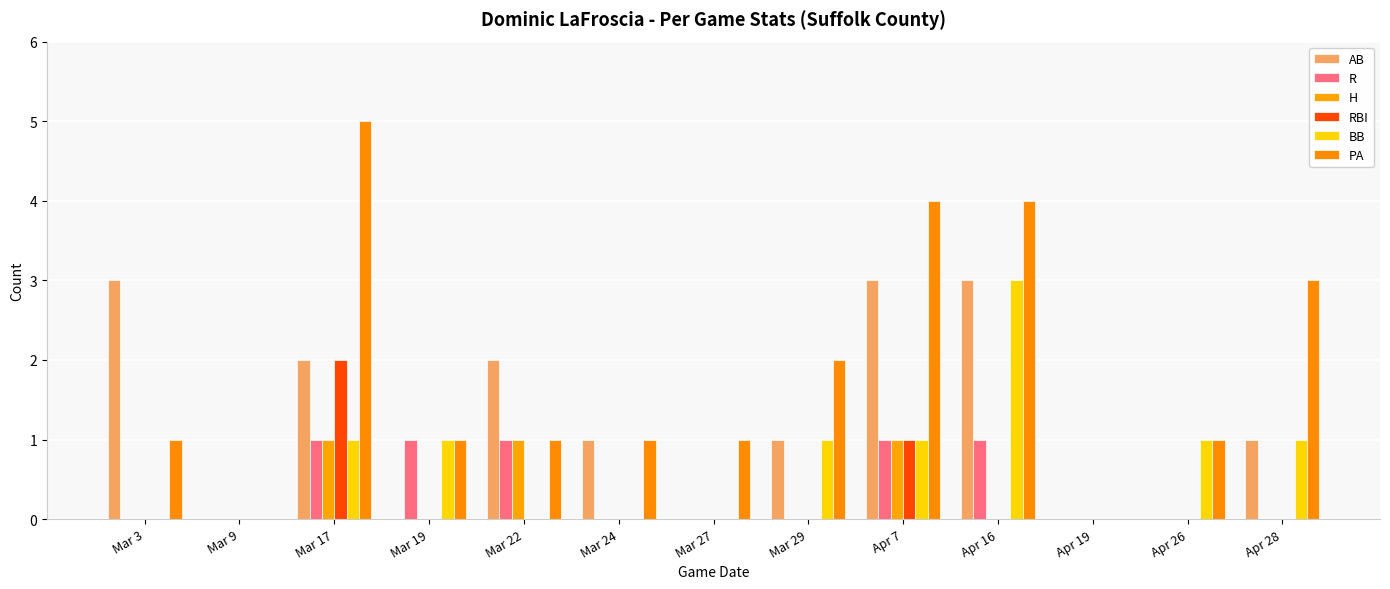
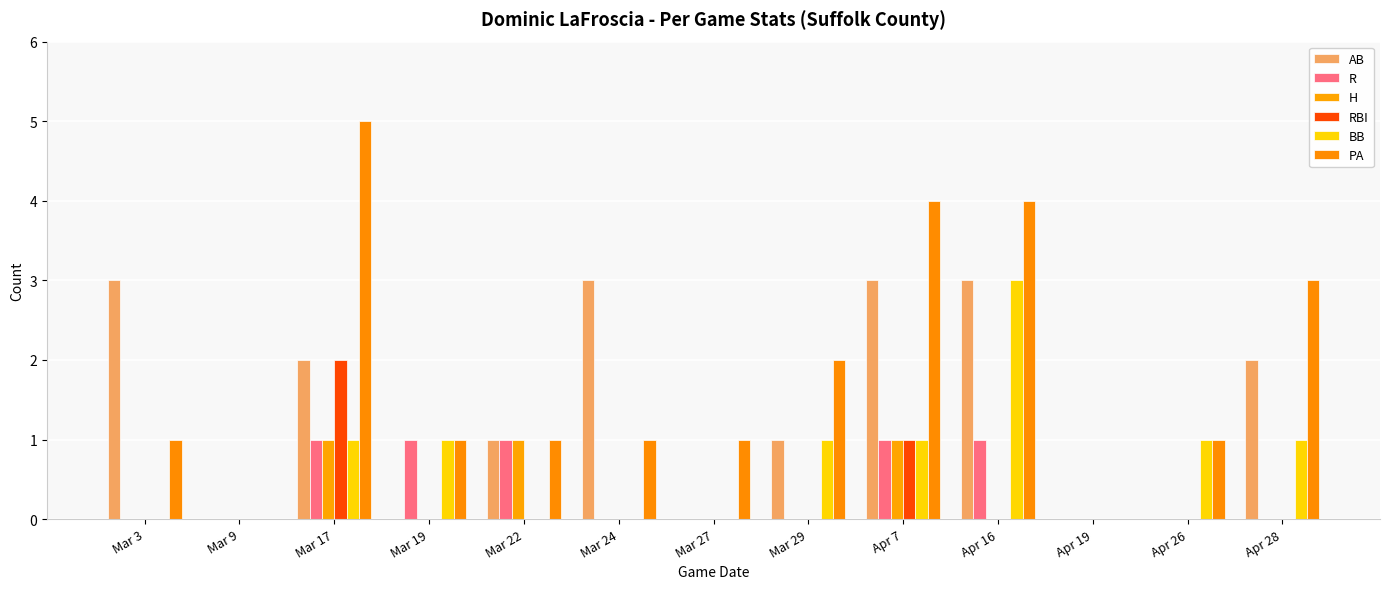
  {
    "AB": {
      "Mar 3": 3,
      "Mar 9": 0,
      "Mar 17": 2,
      "Mar 19": 0,
-     "Mar 22": 2,
-     "Mar 24": 1,
+     "Mar 22": 1,
+     "Mar 24": 3,
      "Mar 27": 0,
      "Mar 29": 1,
      "Apr 7": 3,
      "Apr 16": 3,
      "Apr 19": 0,
      "Apr 26": 0,
-     "Apr 28": 1
+     "Apr 28": 2
    },
    "R": {
      "Mar 3": 0,
      "Mar 9": 0,
      "Mar 17": 1,
      "Mar 19": 1,
      "Mar 22": 1,
      "Mar 24": 0,
      "Mar 27": 0,
      "Mar 29": 0,
      "Apr 7": 1,
      "Apr 16": 1,
      "Apr 19": 0,
      "Apr 26": 0,
      "Apr 28": 0
    },
    "RBI": {
      "Mar 3": 0,
      "Mar 9": 0,
      "Mar 17": 2,
      "Mar 19": 0,
      "Mar 22": 0,
      "Mar 24": 0,
      "Mar 27": 0,
      "Mar 29": 0,
      "Apr 7": 1,
      "Apr 16": 0,
      "Apr 19": 0,
      "Apr 26": 0,
      "Apr 28": 0
    }
  }
